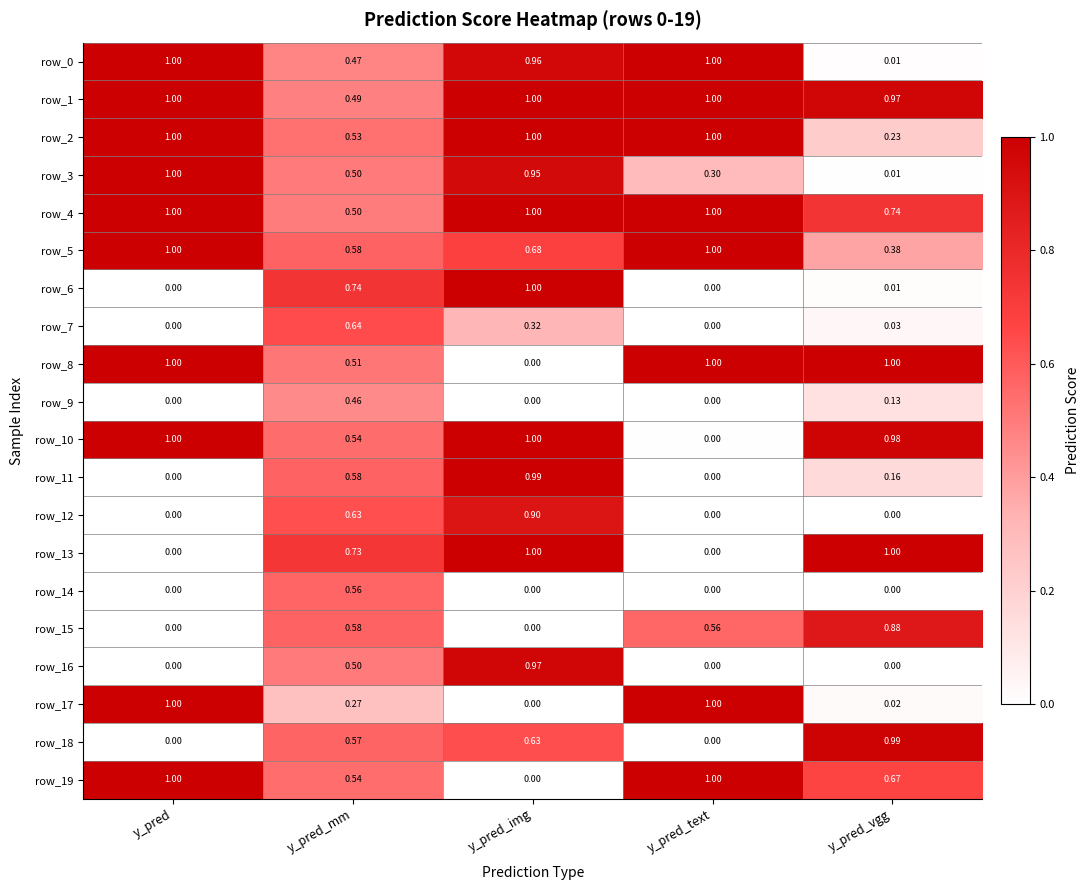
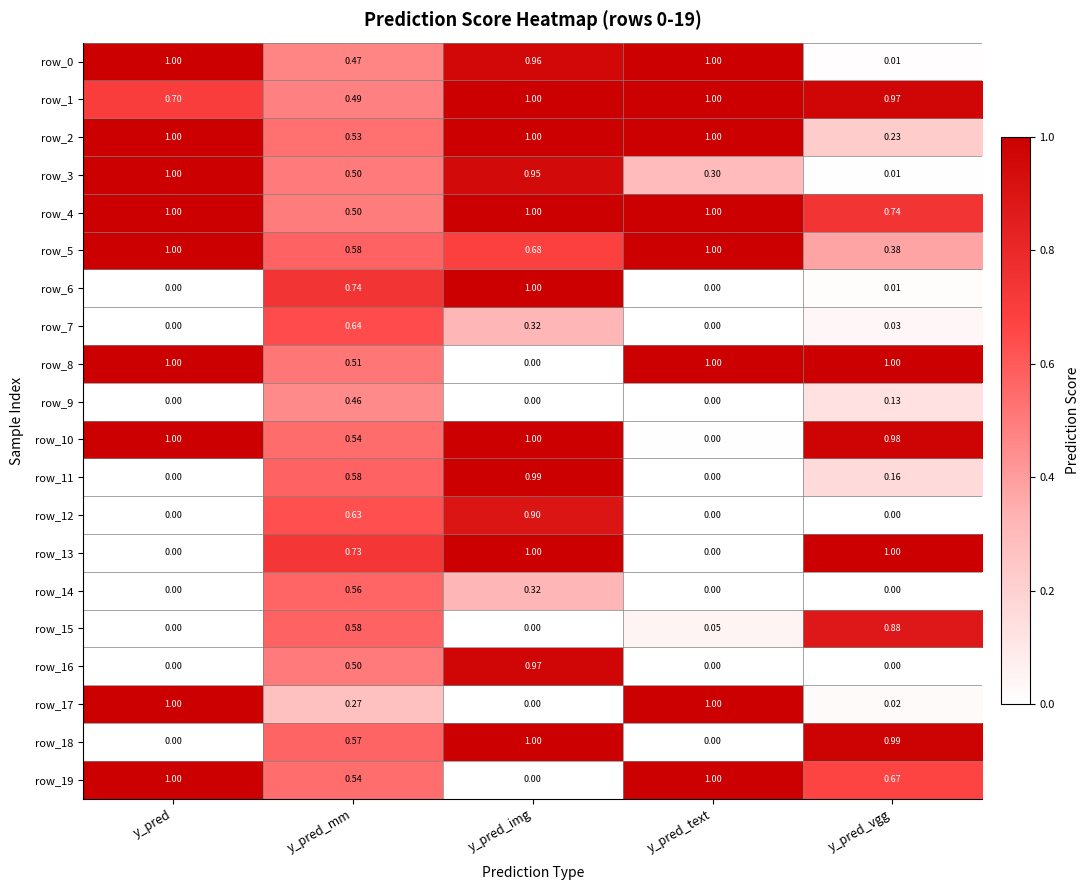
  {
    "row_0": {
      "y_pred": 1.00,
      "y_pred_mm": 0.47,
      "y_pred_img": 0.96,
      "y_pred_text": 1.00,
      "y_pred_vgg": 0.01
    },
    "row_1": {
-     "y_pred": 1.00,
+     "y_pred": 0.70,
      "y_pred_mm": 0.49,
      "y_pred_img": 1.00,
      "y_pred_text": 1.00,
      "y_pred_vgg": 0.97
    },
    "row_2": {
      "y_pred": 1.00,
      "y_pred_mm": 0.53,
      "y_pred_img": 1.00,
      "y_pred_text": 1.00,
      "y_pred_vgg": 0.23
    },
    "row_3": {
      "y_pred": 1.00,
      "y_pred_mm": 0.50,
      "y_pred_img": 0.95,
      "y_pred_text": 0.30,
      "y_pred_vgg": 0.01
    },
    "row_4": {
      "y_pred": 1.00,
      "y_pred_mm": 0.50,
      "y_pred_img": 1.00,
      "y_pred_text": 1.00,
      "y_pred_vgg": 0.74
    },
    "row_5": {
      "y_pred": 1.00,
      "y_pred_mm": 0.58,
      "y_pred_img": 0.68,
      "y_pred_text": 1.00,
      "y_pred_vgg": 0.38
    },
    "row_6": {
      "y_pred": 0.00,
      "y_pred_mm": 0.74,
      "y_pred_img": 1.00,
      "y_pred_text": 0.00,
      "y_pred_vgg": 0.01
    },
    "row_7": {
      "y_pred": 0.00,
      "y_pred_mm": 0.64,
      "y_pred_img": 0.32,
      "y_pred_text": 0.00,
      "y_pred_vgg": 0.03
    },
    "row_8": {
      "y_pred": 1.00,
      "y_pred_mm": 0.51,
      "y_pred_img": 0.00,
      "y_pred_text": 1.00,
      "y_pred_vgg": 1.00
    },
    "row_9": {
      "y_pred": 0.00,
      "y_pred_mm": 0.46,
      "y_pred_img": 0.00,
      "y_pred_text": 0.00,
      "y_pred_vgg": 0.13
    },
    "row_10": {
      "y_pred": 1.00,
      "y_pred_mm": 0.54,
      "y_pred_img": 1.00,
      "y_pred_text": 0.00,
      "y_pred_vgg": 0.98
    },
    "row_11": {
      "y_pred": 0.00,
      "y_pred_mm": 0.58,
      "y_pred_img": 0.99,
      "y_pred_text": 0.00,
      "y_pred_vgg": 0.16
    },
    "row_12": {
      "y_pred": 0.00,
      "y_pred_mm": 0.63,
      "y_pred_img": 0.90,
      "y_pred_text": 0.00,
      "y_pred_vgg": 0.00
    },
    "row_13": {
      "y_pred": 0.00,
      "y_pred_mm": 0.73,
      "y_pred_img": 1.00,
      "y_pred_text": 0.00,
      "y_pred_vgg": 1.00
    },
    "row_14": {
      "y_pred": 0.00,
      "y_pred_mm": 0.56,
-     "y_pred_img": 0.00,
+     "y_pred_img": 0.32,
      "y_pred_text": 0.00,
      "y_pred_vgg": 0.00
    },
    "row_15": {
      "y_pred": 0.00,
      "y_pred_mm": 0.58,
      "y_pred_img": 0.00,
-     "y_pred_text": 0.56,
+     "y_pred_text": 0.05,
      "y_pred_vgg": 0.88
    },
    "row_16": {
      "y_pred": 0.00,
      "y_pred_mm": 0.50,
      "y_pred_img": 0.97,
      "y_pred_text": 0.00,
      "y_pred_vgg": 0.00
    },
    "row_17": {
      "y_pred": 1.00,
      "y_pred_mm": 0.27,
      "y_pred_img": 0.00,
      "y_pred_text": 1.00,
      "y_pred_vgg": 0.02
    },
    "row_18": {
      "y_pred": 0.00,
      "y_pred_mm": 0.57,
-     "y_pred_img": 0.63,
+     "y_pred_img": 1.00,
      "y_pred_text": 0.00,
      "y_pred_vgg": 0.99
    },
    "row_19": {
      "y_pred": 1.00,
      "y_pred_mm": 0.54,
      "y_pred_img": 0.00,
      "y_pred_text": 1.00,
      "y_pred_vgg": 0.67
    }
  }
